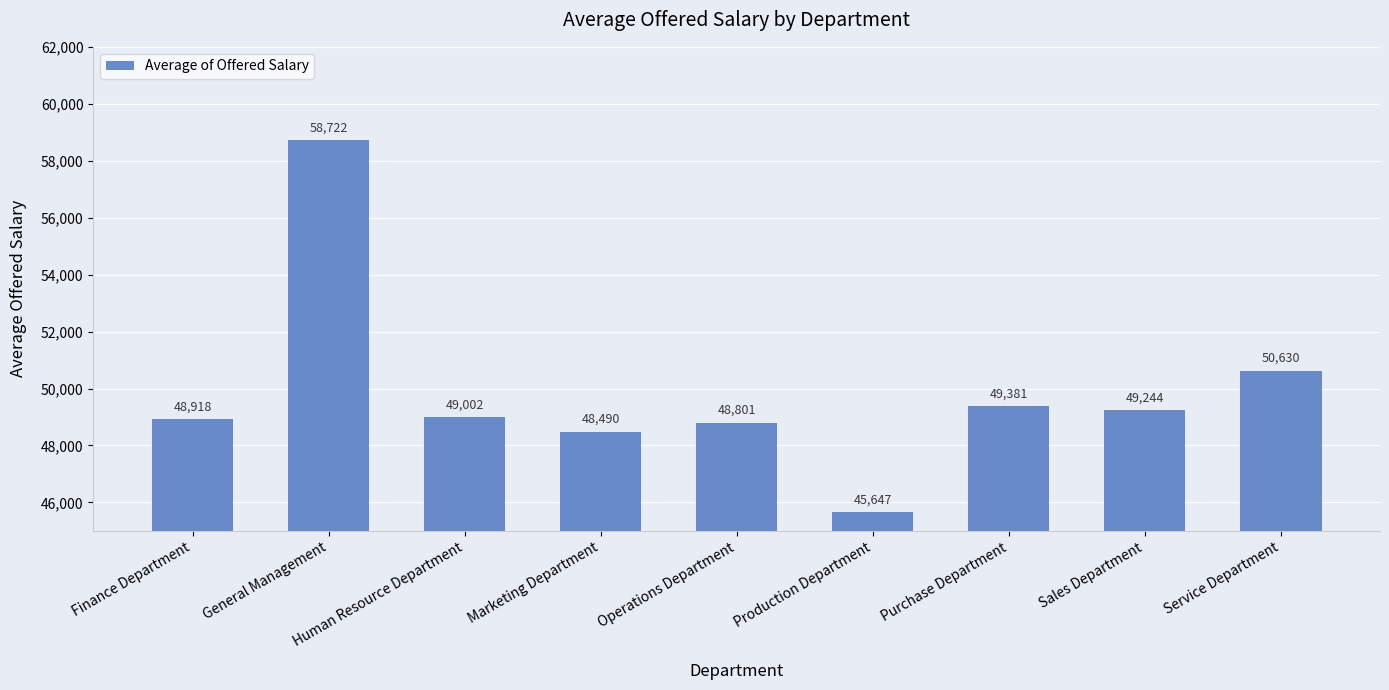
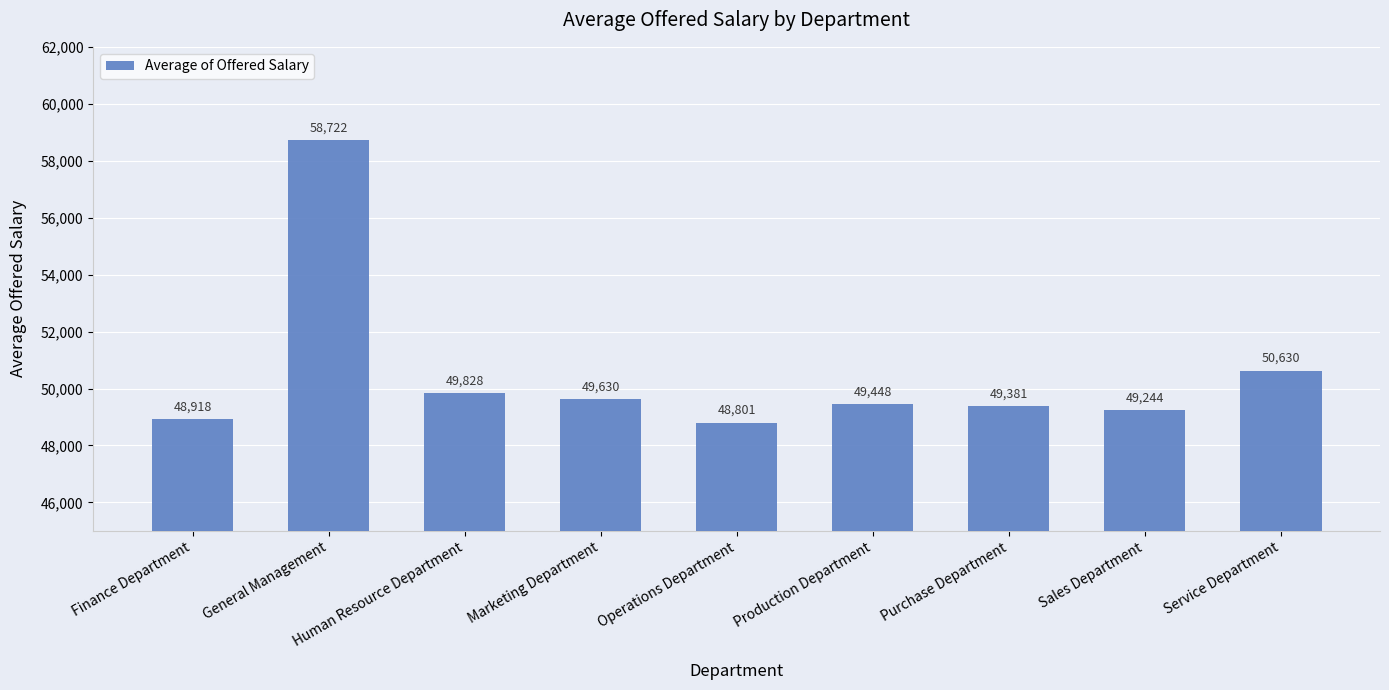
  {
    "Finance Department": "48,918",
    "General Management": "58,722",
-   "Human Resource Department": "49,002",
-   "Marketing Department": "48,490",
+   "Human Resource Department": "49,828",
+   "Marketing Department": "49,630",
    "Operations Department": "48,801",
-   "Production Department": "45,647",
+   "Production Department": "49,448",
    "Purchase Department": "49,381",
    "Sales Department": "49,244",
    "Service Department": "50,630"
  }
